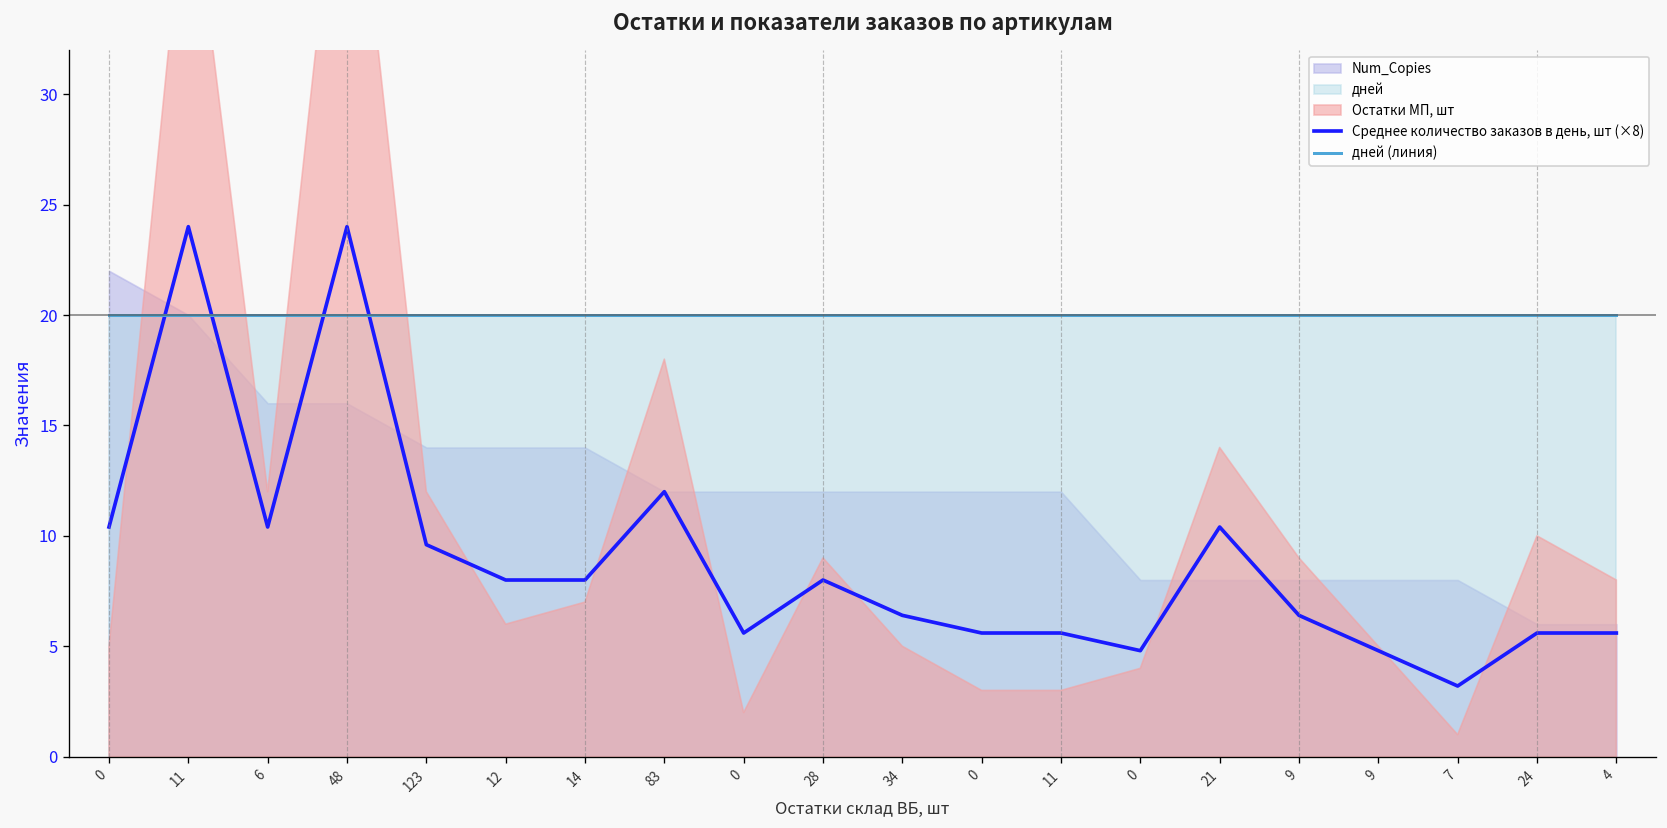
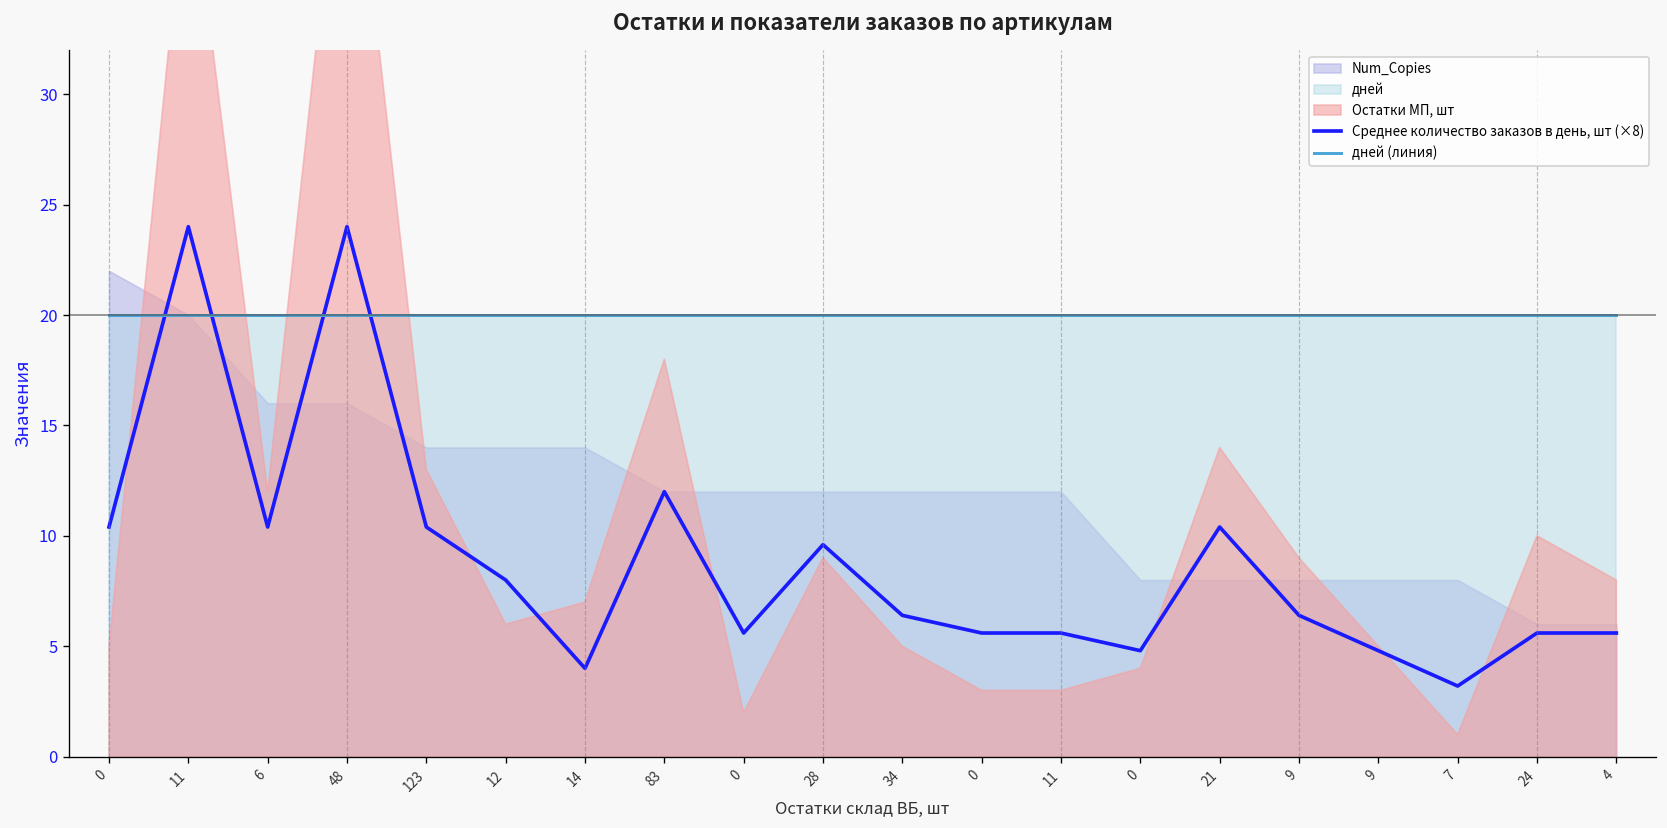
  {
    "Среднее количество заказов в день, шт (×8)": {
      "6": 10.4,
      "48": 24.0,
-     "123": 9.6,
+     "123": 10.4,
      "12": 8.0,
-     "14": 8.0,
-     "28": 8.0,
+     "14": 4.0,
+     "28": 9.6,
      "34": 6.4,
      "21": 10.4,
      "7": 3.2,
      "24": 5.6,
      "4": 5.6
    },
    "Остатки МП, шт": {
      "6": 12,
-     "123": 12,
+     "123": 13,
      "12": 6,
      "14": 7,
      "83": 18,
      "28": 9,
      "34": 5,
      "21": 14,
      "7": 1,
      "24": 10,
      "4": 8
    }
  }
